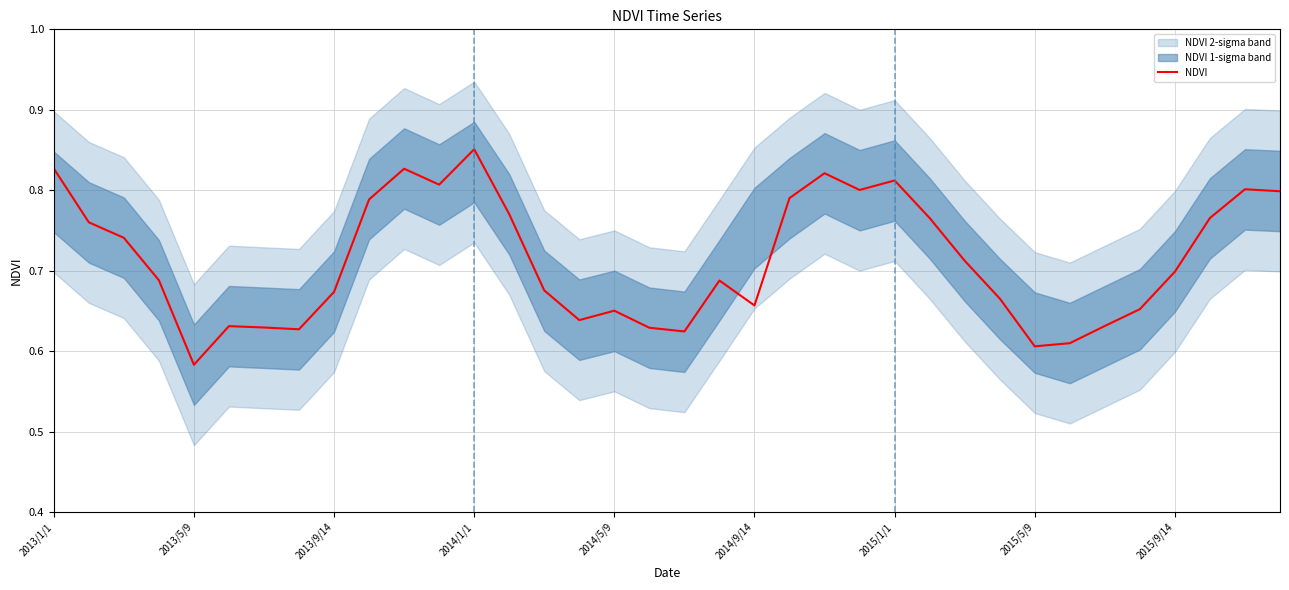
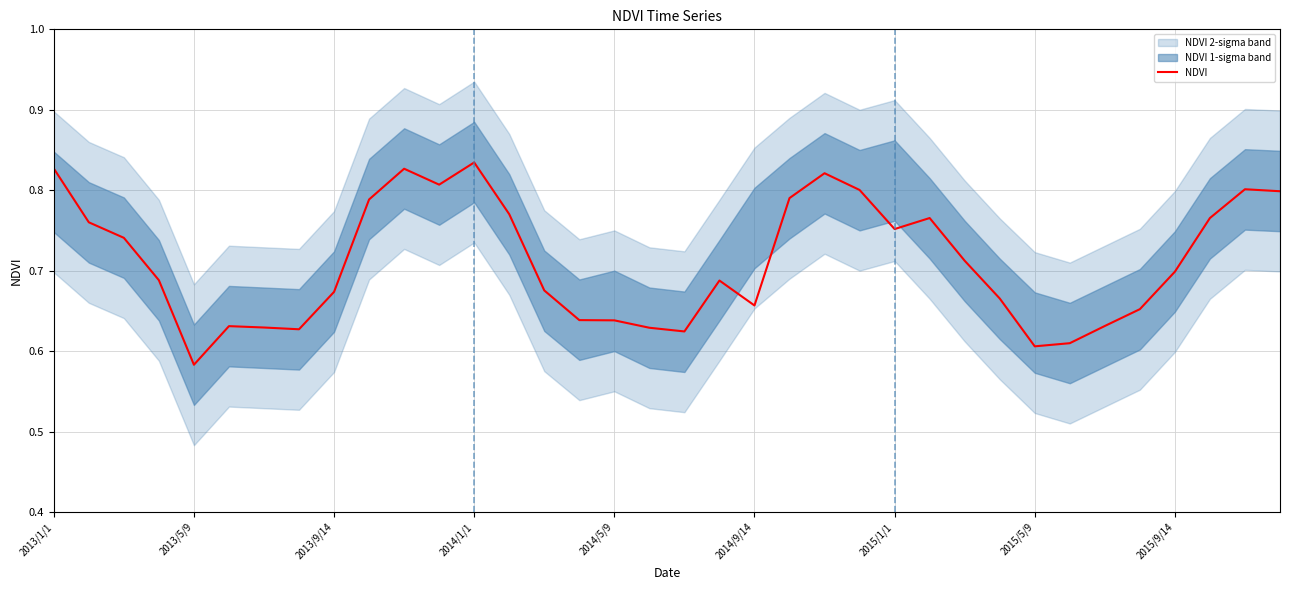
  {
    "NDVI": {
      "2013/1/1": 0.83,
      "2013/5/9": 0.58,
      "2013/9/14": 0.67,
-     "2014/1/1": 0.85,
-     "2014/5/9": 0.65,
+     "2014/1/1": 0.83,
+     "2014/5/9": 0.64,
      "2014/9/14": 0.66,
-     "2015/1/1": 0.81,
+     "2015/1/1": 0.75,
      "2015/5/9": 0.61,
      "2015/9/14": 0.70
    }
  }
